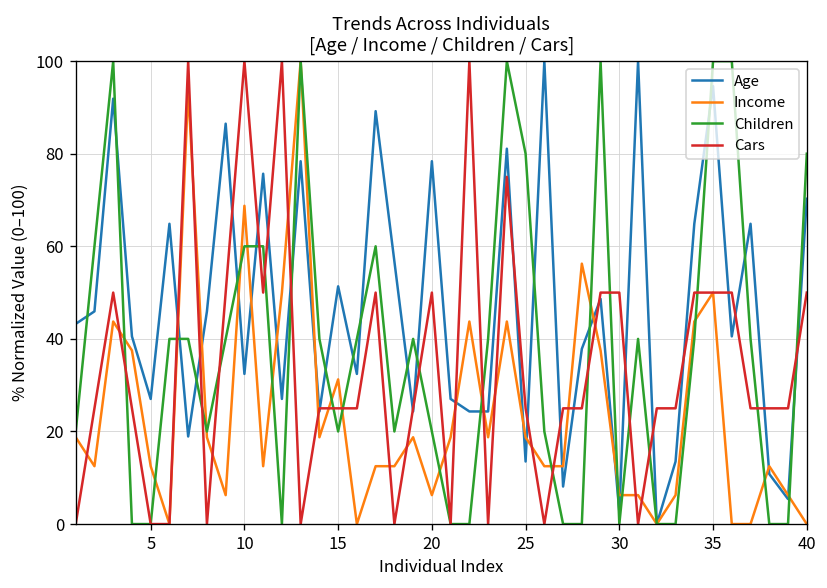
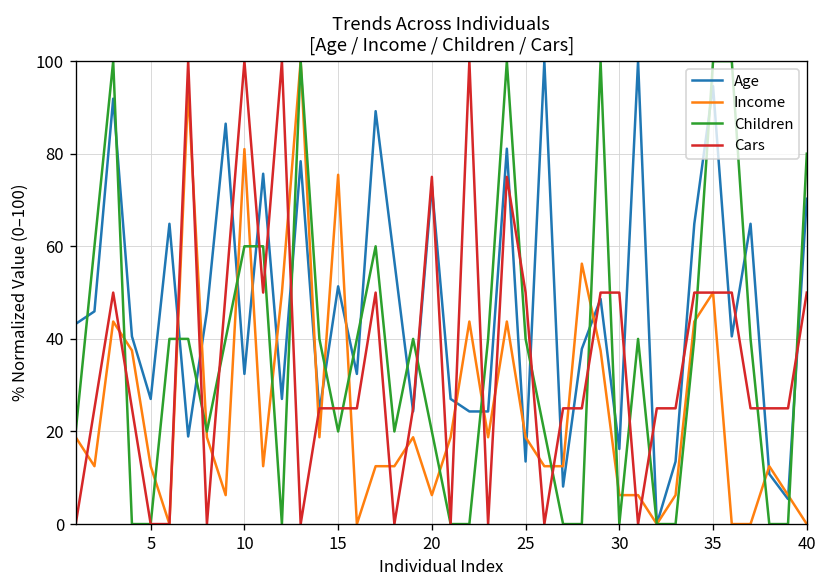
  {
    "Age": {
      "5": 27,
      "10": 32,
      "15": 51,
-     "20": 78,
+     "20": 73,
      "25": 14,
-     "30": 3,
+     "30": 16,
      "40": 70
    },
    "Income": {
      "5": 13,
-     "10": 69,
-     "15": 31,
+     "10": 81,
+     "15": 75,
      "20": 6,
      "25": 19,
      "30": 6,
      "40": 0
    },
    "Children": {
      "10": 60,
      "15": 20,
      "20": 20,
-     "25": 80,
+     "25": 40,
      "30": 0,
      "35": 100,
      "40": 80
    },
    "Cars": {
      "10": 100,
      "15": 25,
-     "20": 50,
-     "25": 25,
+     "20": 75,
+     "25": 50,
      "30": 50,
      "40": 50
    }
  }
